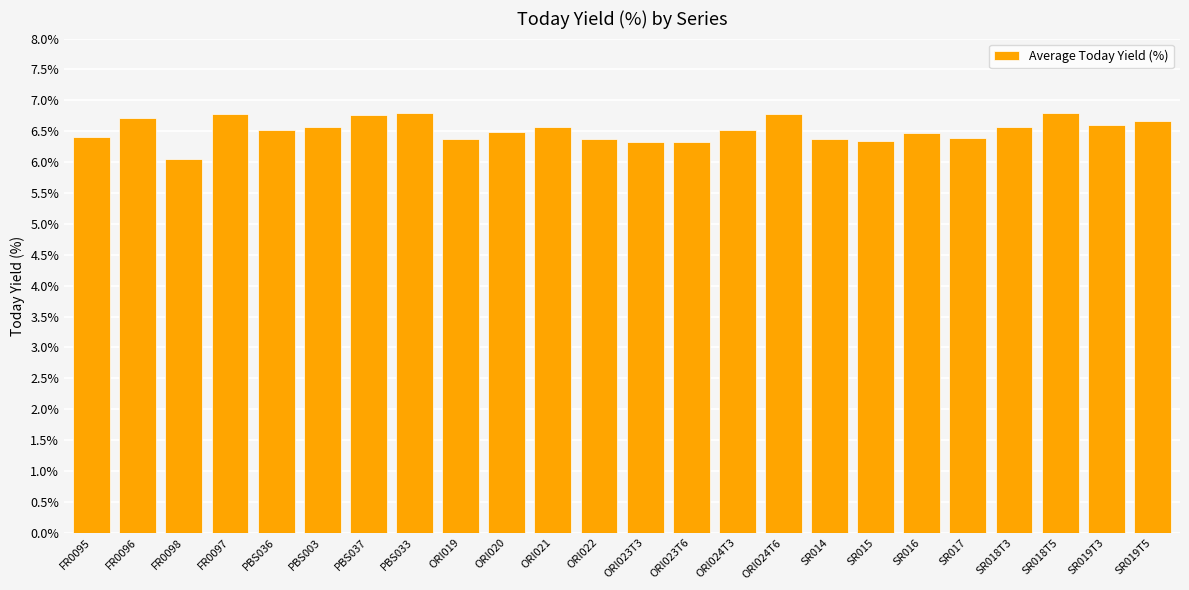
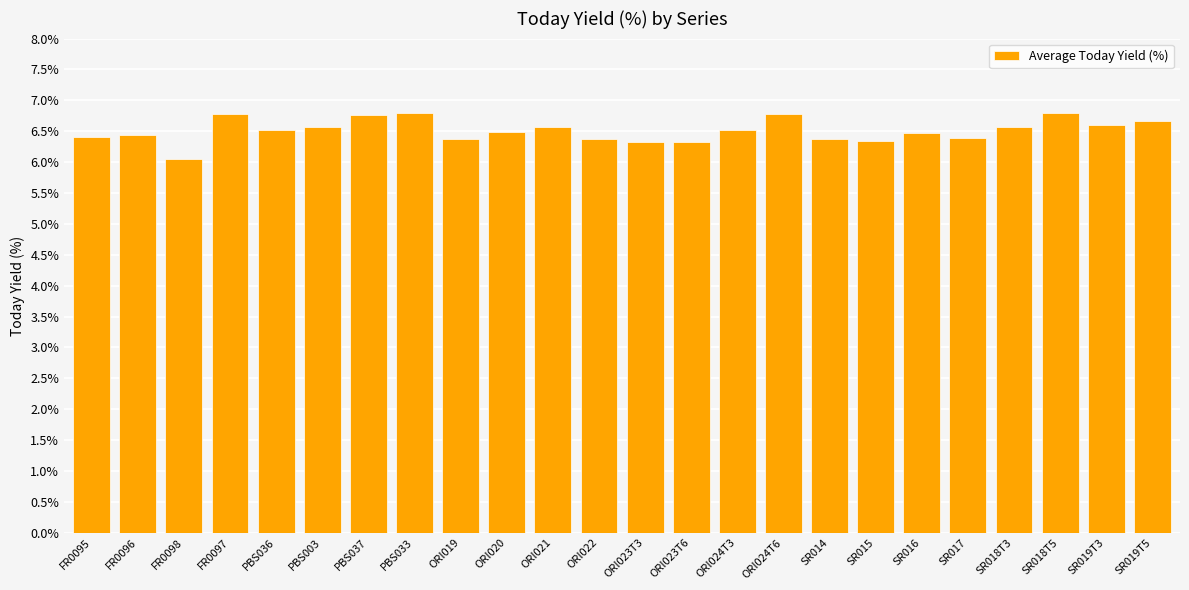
  {
    "FR0095": "6.4%",
-   "FR0096": "6.7%",
+   "FR0096": "6.4%",
    "FR0098": "6.1%",
    "FR0097": "6.8%",
    "PBS036": "6.5%",
    "PBS003": "6.6%",
    "PBS037": "6.8%",
    "PBS033": "6.8%",
    "ORI019": "6.4%",
    "ORI020": "6.5%",
    "ORI021": "6.6%",
    "ORI022": "6.4%",
    "ORI023T3": "6.3%",
    "ORI023T6": "6.3%",
    "ORI024T3": "6.5%",
    "ORI024T6": "6.8%",
    "SR014": "6.4%",
    "SR015": "6.3%",
    "SR016": "6.5%",
    "SR017": "6.4%",
    "SR018T3": "6.6%",
    "SR018T5": "6.8%",
    "SR019T3": "6.6%",
    "SR019T5": "6.7%"
  }
